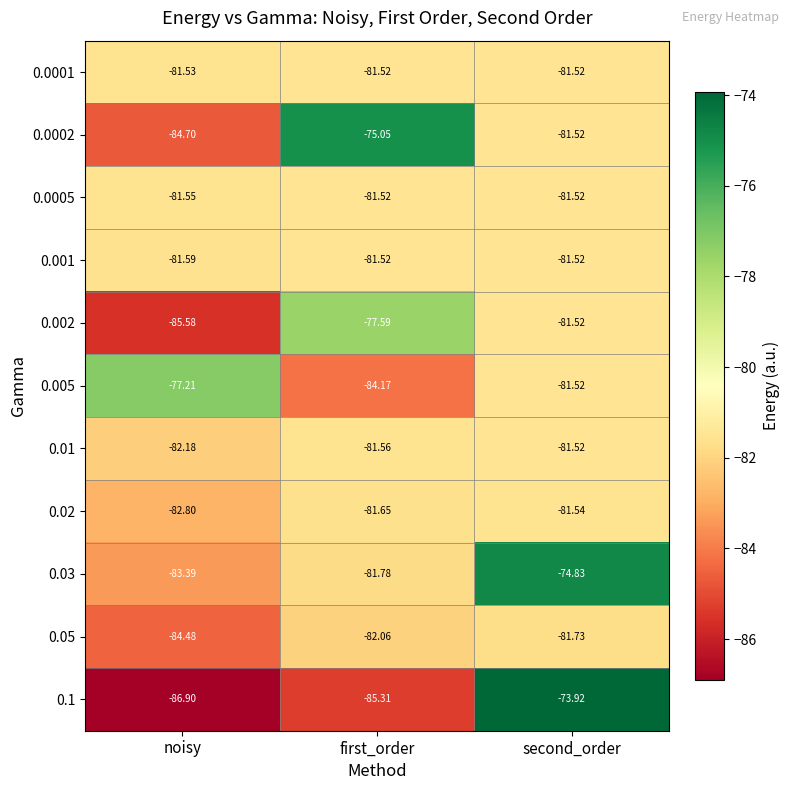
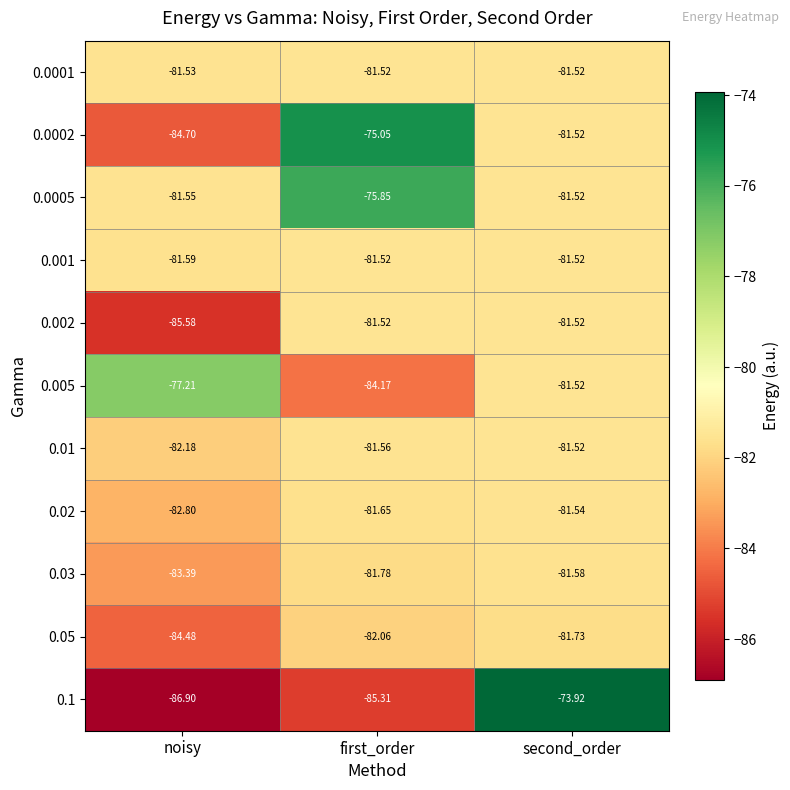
  {
    "0.0001": {
      "noisy": -81.53,
      "first_order": -81.52,
      "second_order": -81.52
    },
    "0.0002": {
      "noisy": -84.70,
      "first_order": -75.05,
      "second_order": -81.52
    },
    "0.0005": {
      "noisy": -81.55,
-     "first_order": -81.52,
+     "first_order": -75.85,
      "second_order": -81.52
    },
    "0.001": {
      "noisy": -81.59,
      "first_order": -81.52,
      "second_order": -81.52
    },
    "0.002": {
      "noisy": -85.58,
-     "first_order": -77.59,
+     "first_order": -81.52,
      "second_order": -81.52
    },
    "0.005": {
      "noisy": -77.21,
      "first_order": -84.17,
      "second_order": -81.52
    },
    "0.01": {
      "noisy": -82.18,
      "first_order": -81.56,
      "second_order": -81.52
    },
    "0.02": {
      "noisy": -82.80,
      "first_order": -81.65,
      "second_order": -81.54
    },
    "0.03": {
      "noisy": -83.39,
      "first_order": -81.78,
-     "second_order": -74.83
+     "second_order": -81.58
    },
    "0.05": {
      "noisy": -84.48,
      "first_order": -82.06,
      "second_order": -81.73
    },
    "0.1": {
      "noisy": -86.90,
      "first_order": -85.31,
      "second_order": -73.92
    }
  }
